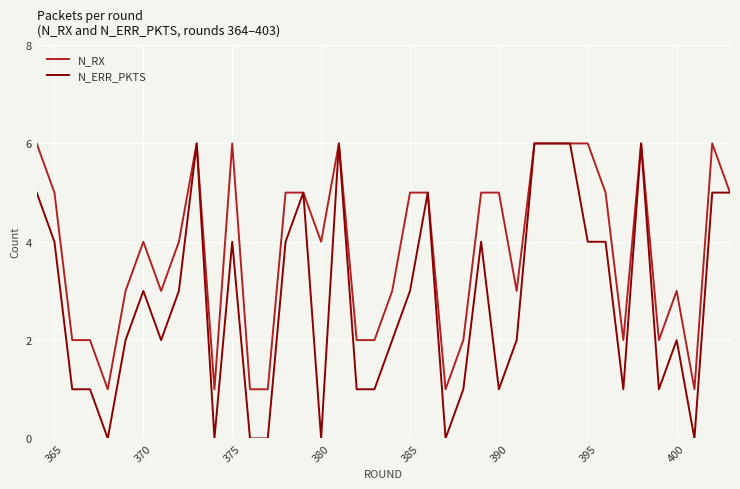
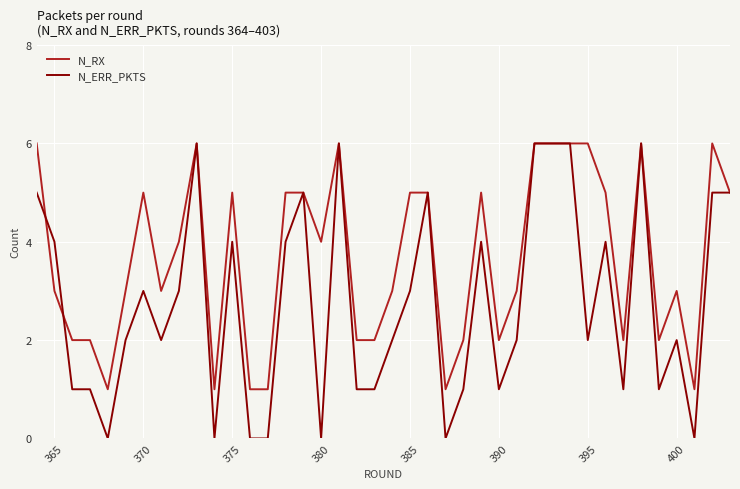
  {
    "N_RX": {
-     "365": 5,
-     "370": 4,
-     "375": 6,
+     "365": 3,
+     "370": 5,
+     "375": 5,
      "380": 4,
      "385": 5,
-     "390": 5,
+     "390": 2,
      "395": 6,
      "400": 3
    },
    "N_ERR_PKTS": {
      "365": 4,
      "370": 3,
      "375": 4,
      "380": 0,
      "385": 3,
      "390": 1,
-     "395": 4,
+     "395": 2,
      "400": 2
    }
  }
